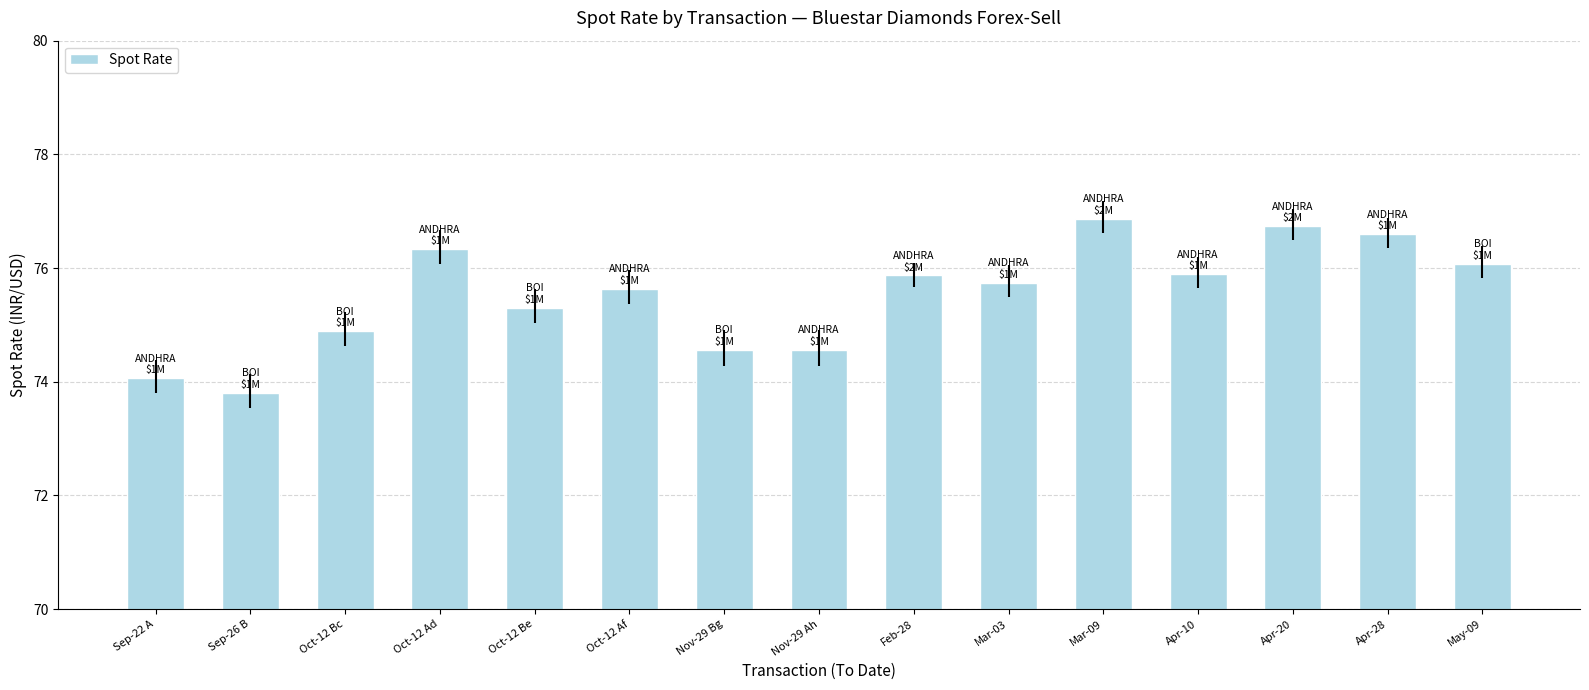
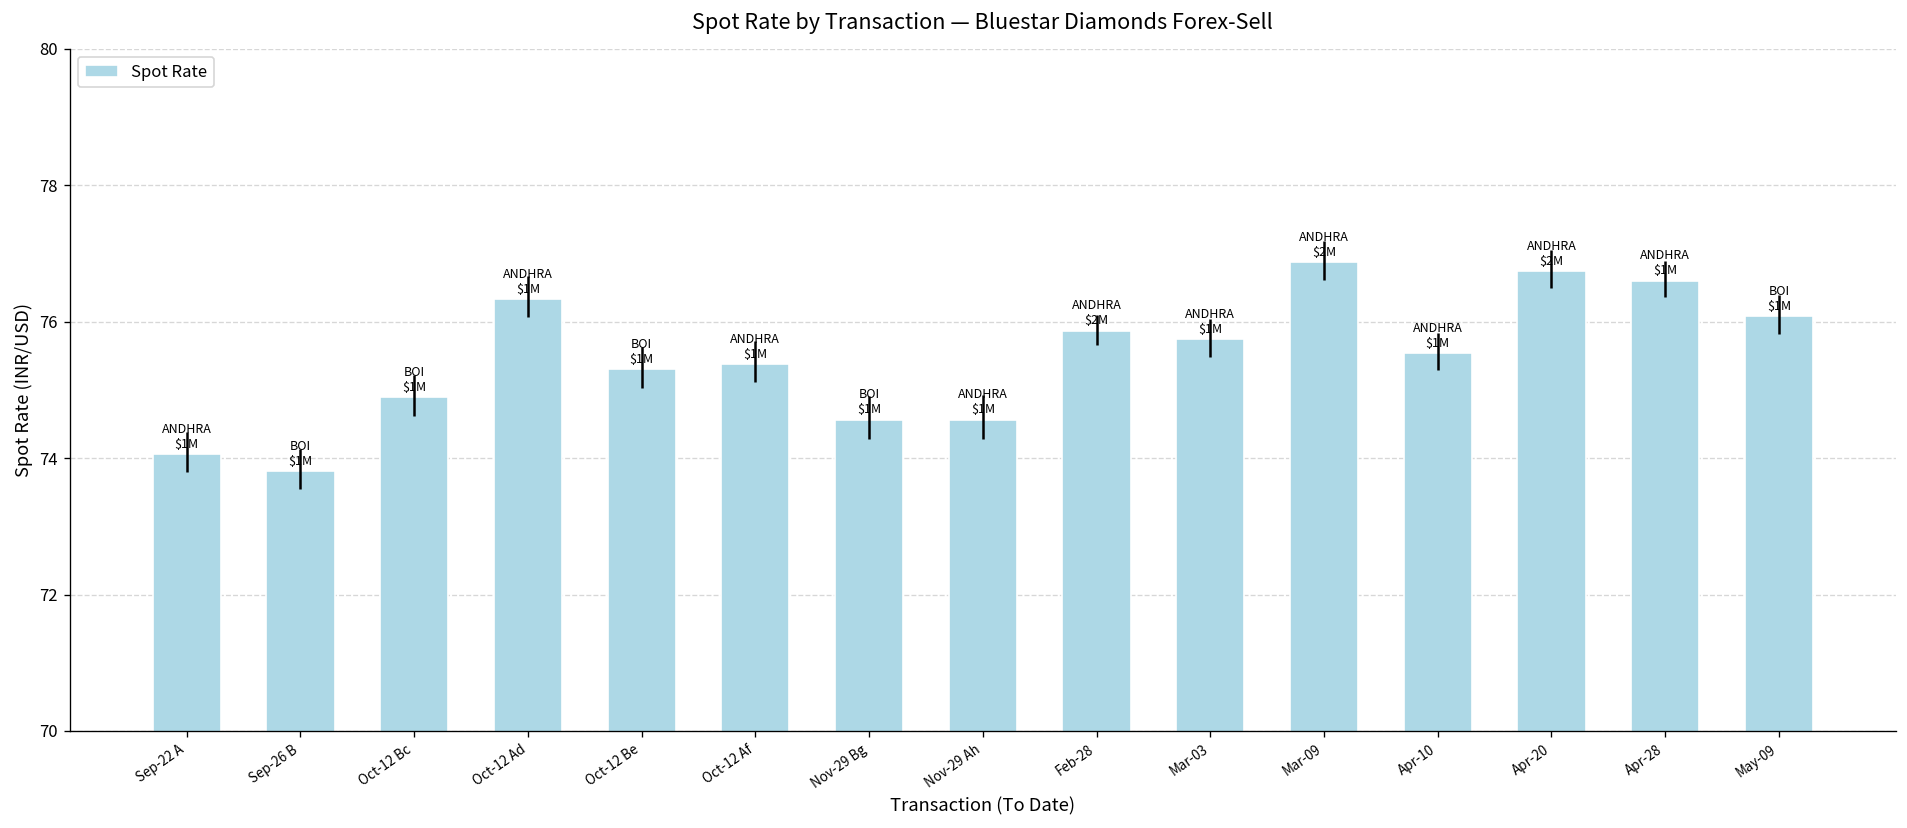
  {
-   "Oct-12 Af": 75.6,
-   "Apr-10": 75.9
+   "Oct-12 Af": 75.4,
+   "Apr-10": 75.5
  }
